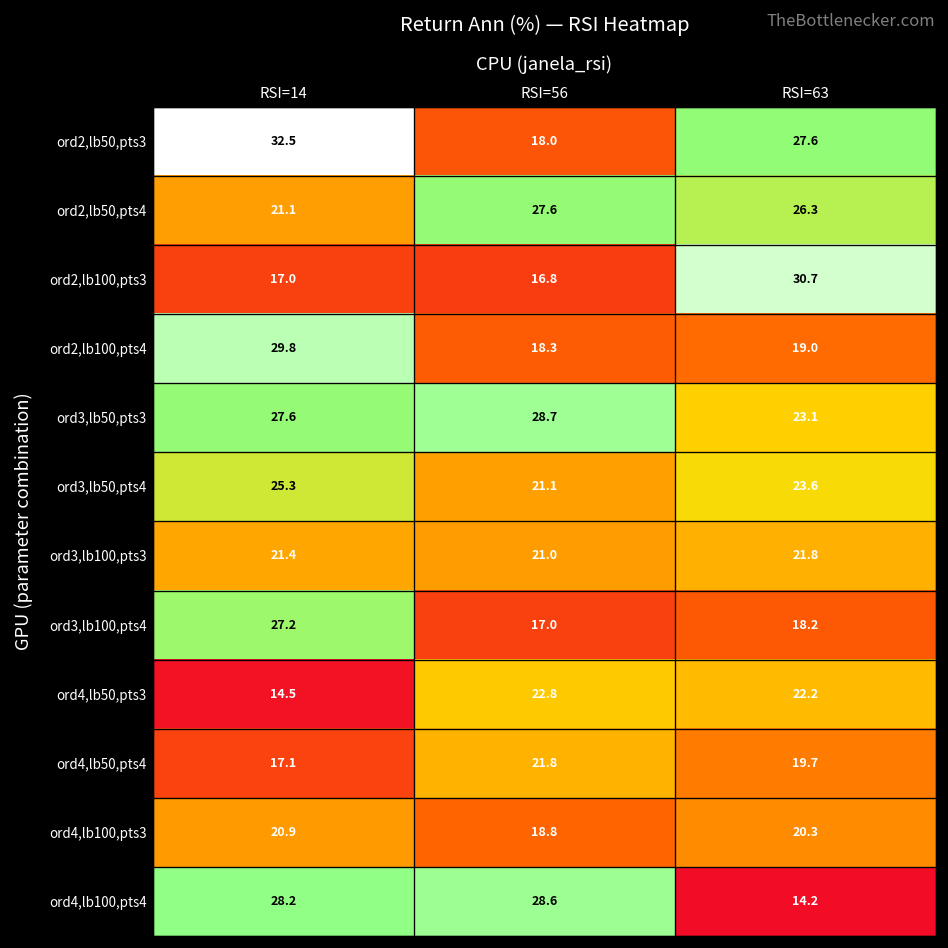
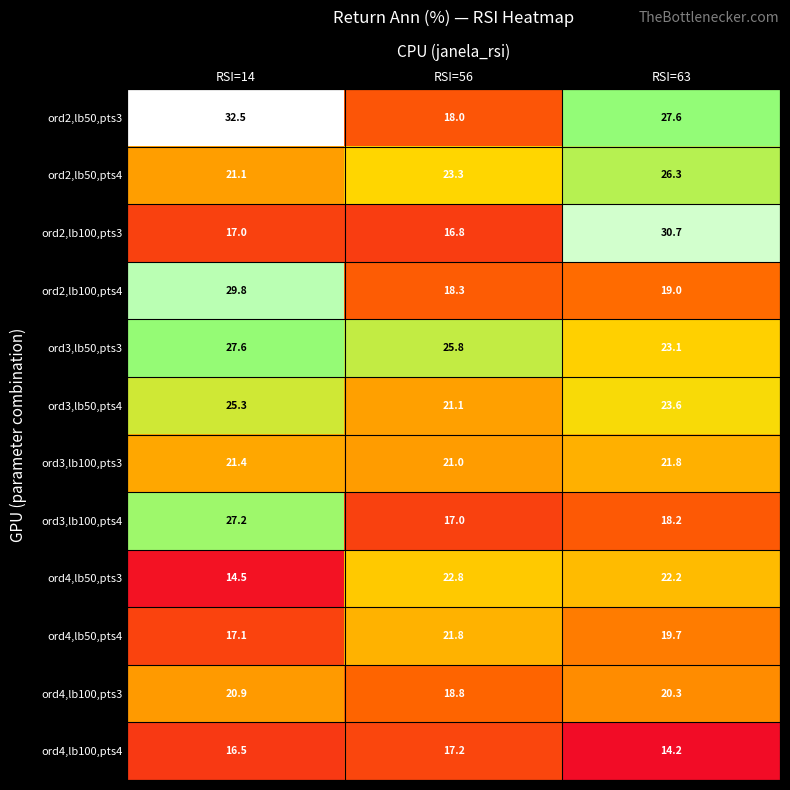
  {
    "ord2,lb50,pts3": {
      "RSI=14": 32.5,
      "RSI=56": 18.0,
      "RSI=63": 27.6
    },
    "ord2,lb50,pts4": {
      "RSI=14": 21.1,
-     "RSI=56": 27.6,
+     "RSI=56": 23.3,
      "RSI=63": 26.3
    },
    "ord2,lb100,pts3": {
      "RSI=14": 17.0,
      "RSI=56": 16.8,
      "RSI=63": 30.7
    },
    "ord2,lb100,pts4": {
      "RSI=14": 29.8,
      "RSI=56": 18.3,
      "RSI=63": 19.0
    },
    "ord3,lb50,pts3": {
      "RSI=14": 27.6,
-     "RSI=56": 28.7,
+     "RSI=56": 25.8,
      "RSI=63": 23.1
    },
    "ord3,lb50,pts4": {
      "RSI=14": 25.3,
      "RSI=56": 21.1,
      "RSI=63": 23.6
    },
    "ord3,lb100,pts3": {
      "RSI=14": 21.4,
      "RSI=56": 21.0,
      "RSI=63": 21.8
    },
    "ord3,lb100,pts4": {
      "RSI=14": 27.2,
      "RSI=56": 17.0,
      "RSI=63": 18.2
    },
    "ord4,lb50,pts3": {
      "RSI=14": 14.5,
      "RSI=56": 22.8,
      "RSI=63": 22.2
    },
    "ord4,lb50,pts4": {
      "RSI=14": 17.1,
      "RSI=56": 21.8,
      "RSI=63": 19.7
    },
    "ord4,lb100,pts3": {
      "RSI=14": 20.9,
      "RSI=56": 18.8,
      "RSI=63": 20.3
    },
    "ord4,lb100,pts4": {
-     "RSI=14": 28.2,
-     "RSI=56": 28.6,
+     "RSI=14": 16.5,
+     "RSI=56": 17.2,
      "RSI=63": 14.2
    }
  }
